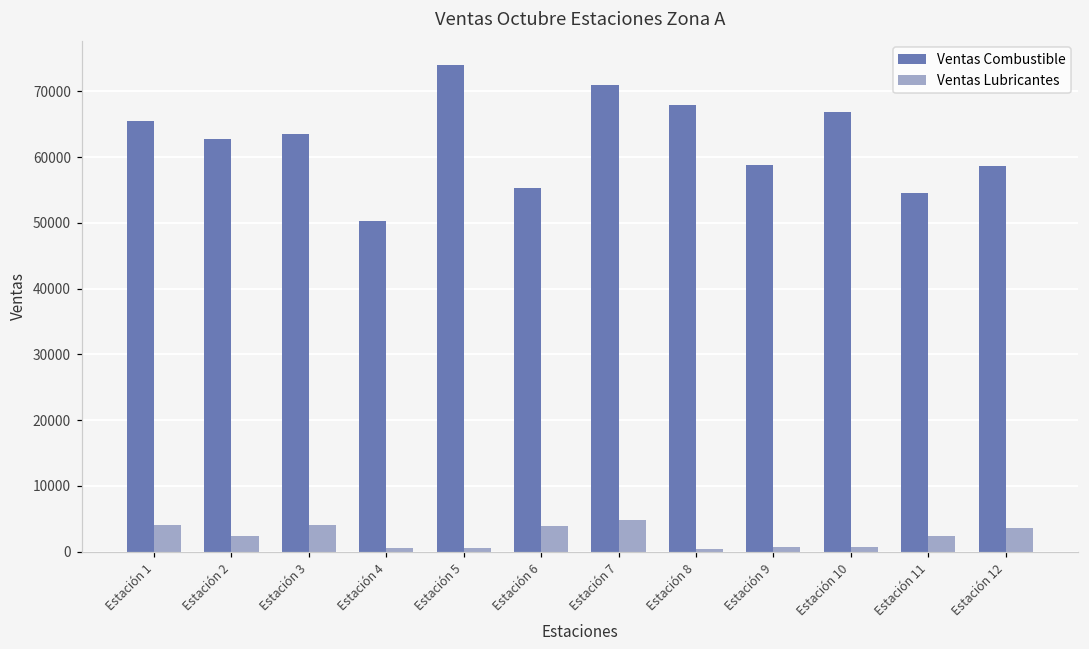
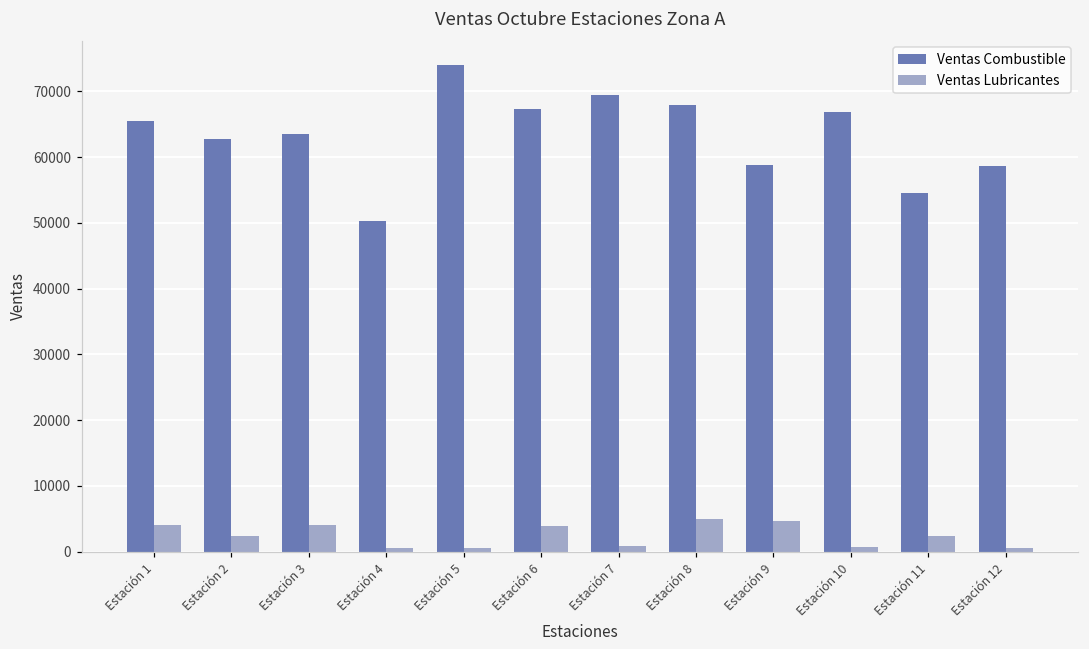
  {
    "Ventas Combustible": {
      "Estación 1": 65000,
      "Estación 2": 63000,
      "Estación 3": 63000,
      "Estación 4": 50000,
      "Estación 5": 74000,
-     "Estación 6": 55000,
-     "Estación 7": 71000,
+     "Estación 6": 67000,
+     "Estación 7": 69000,
      "Estación 8": 68000,
      "Estación 9": 59000,
      "Estación 10": 67000,
      "Estación 11": 55000,
      "Estación 12": 59000
    },
    "Ventas Lubricantes": {
      "Estación 1": 4000,
      "Estación 2": 2000,
      "Estación 3": 4000,
      "Estación 4": 1000,
      "Estación 5": 1000,
      "Estación 6": 4000,
-     "Estación 7": 5000,
-     "Estación 8": 0,
-     "Estación 9": 1000,
+     "Estación 7": 1000,
+     "Estación 8": 5000,
+     "Estación 9": 5000,
      "Estación 10": 1000,
      "Estación 11": 2000,
-     "Estación 12": 4000
+     "Estación 12": 1000
    }
  }
